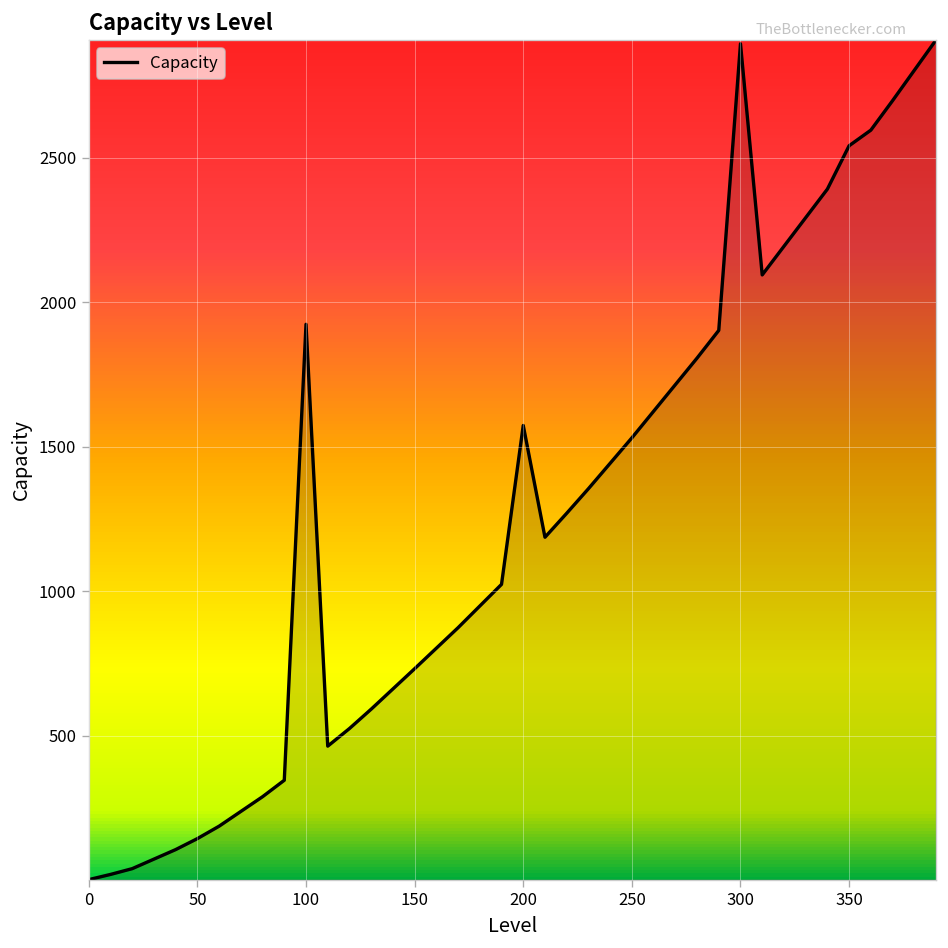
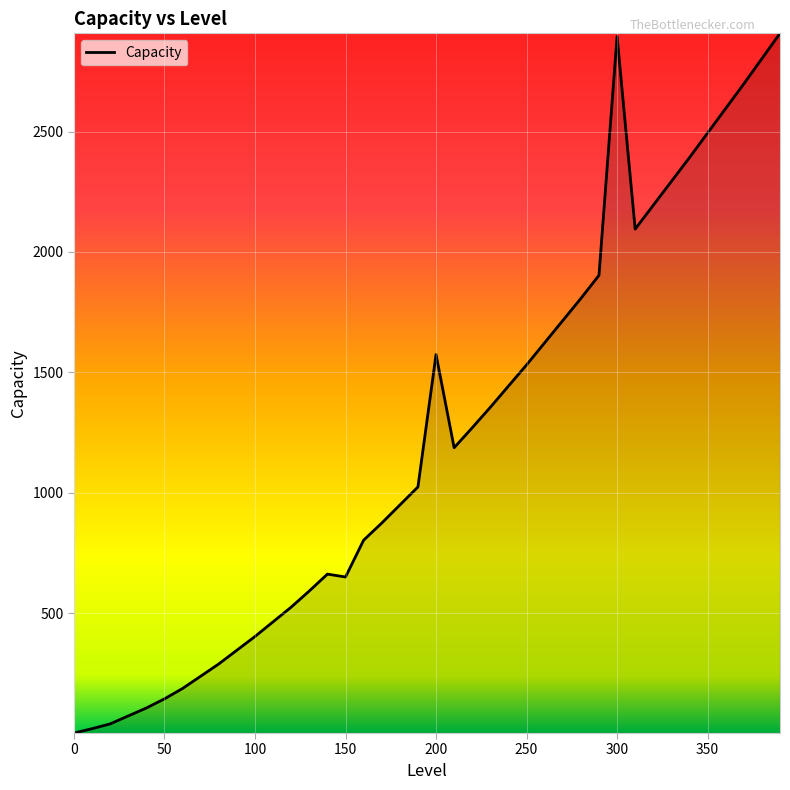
  {
    "0": 0,
    "50": 140,
-   "100": 1920,
-   "150": 730,
+   "100": 400,
+   "150": 650,
    "200": 1570,
    "250": 1530,
    "300": 2900,
-   "350": 2540
+   "350": 2490
  }
